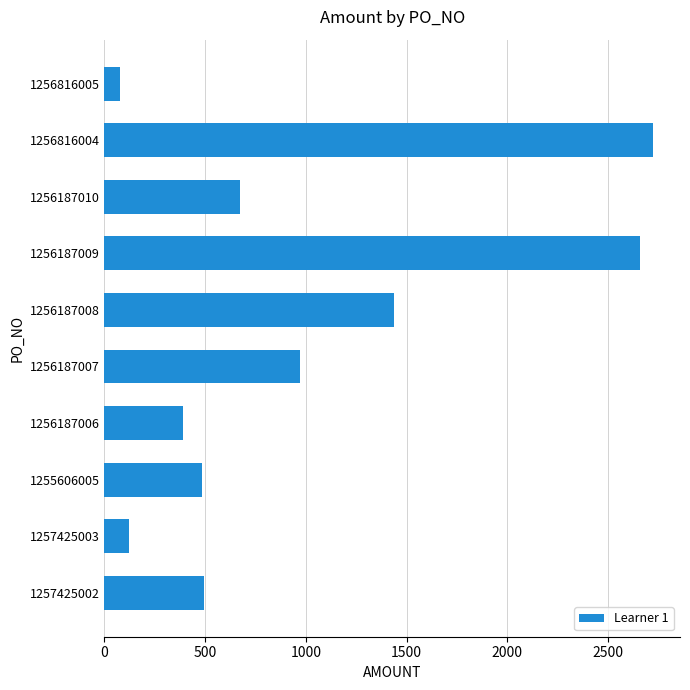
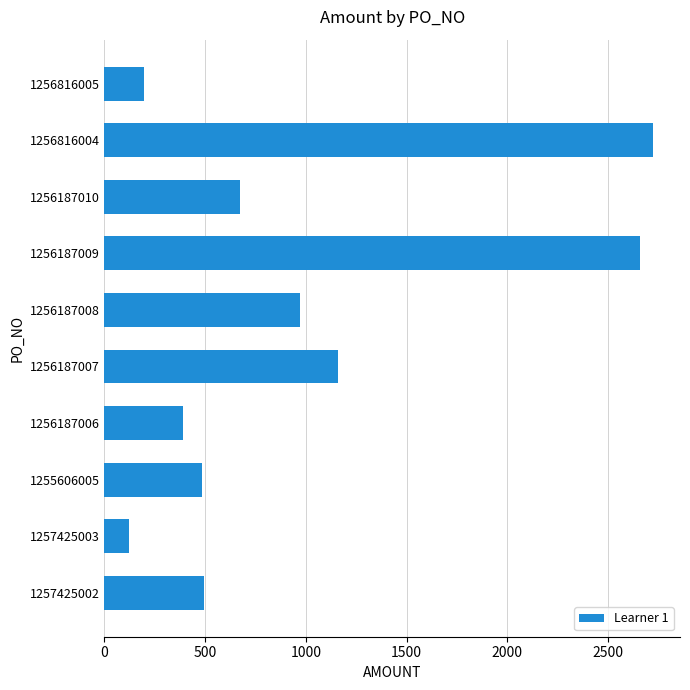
  {
-   "1256816005": 80,
+   "1256816005": 190,
    "1256816004": 2720,
    "1256187010": 670,
    "1256187009": 2660,
-   "1256187008": 1440,
-   "1256187007": 970,
+   "1256187008": 970,
+   "1256187007": 1160,
    "1256187006": 390,
    "1255606005": 480,
    "1257425003": 120,
    "1257425002": 490
  }
